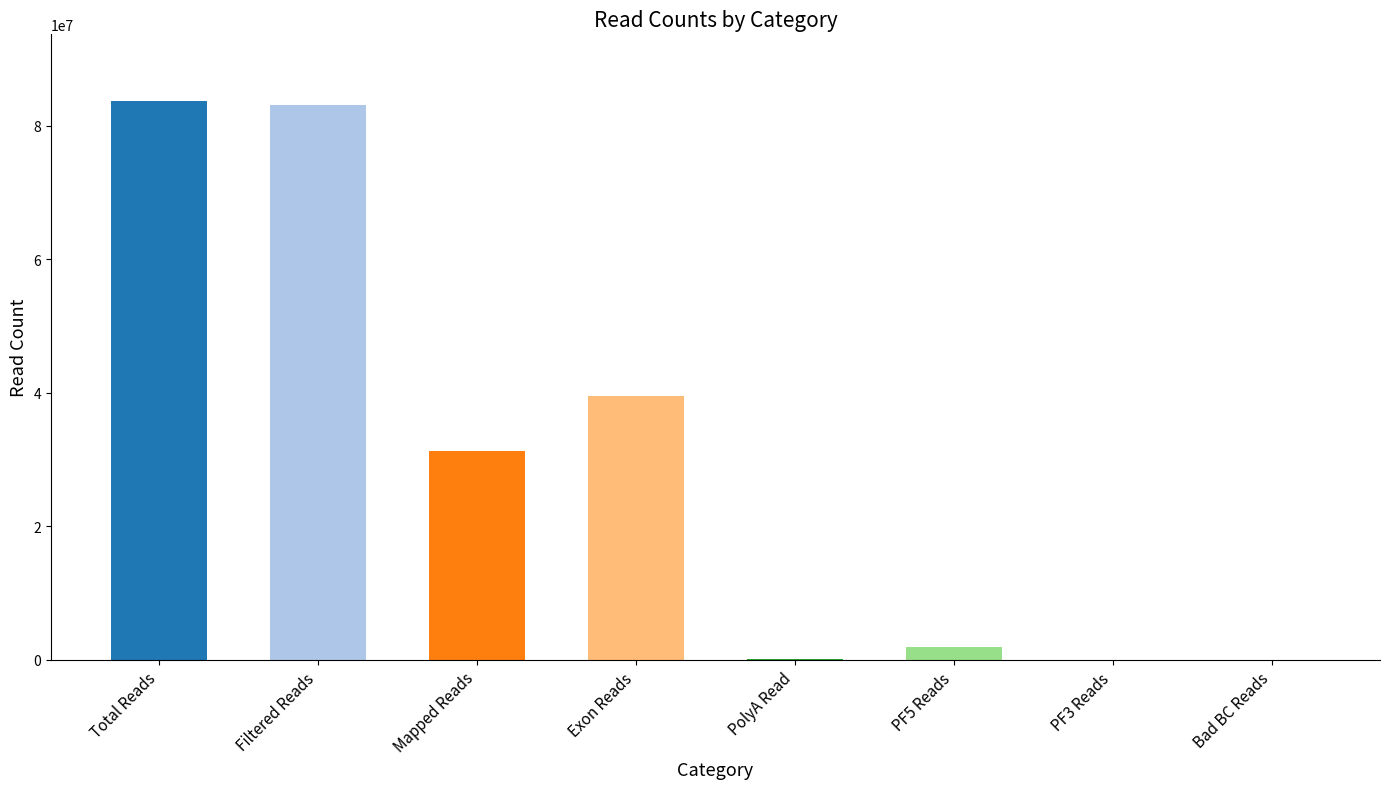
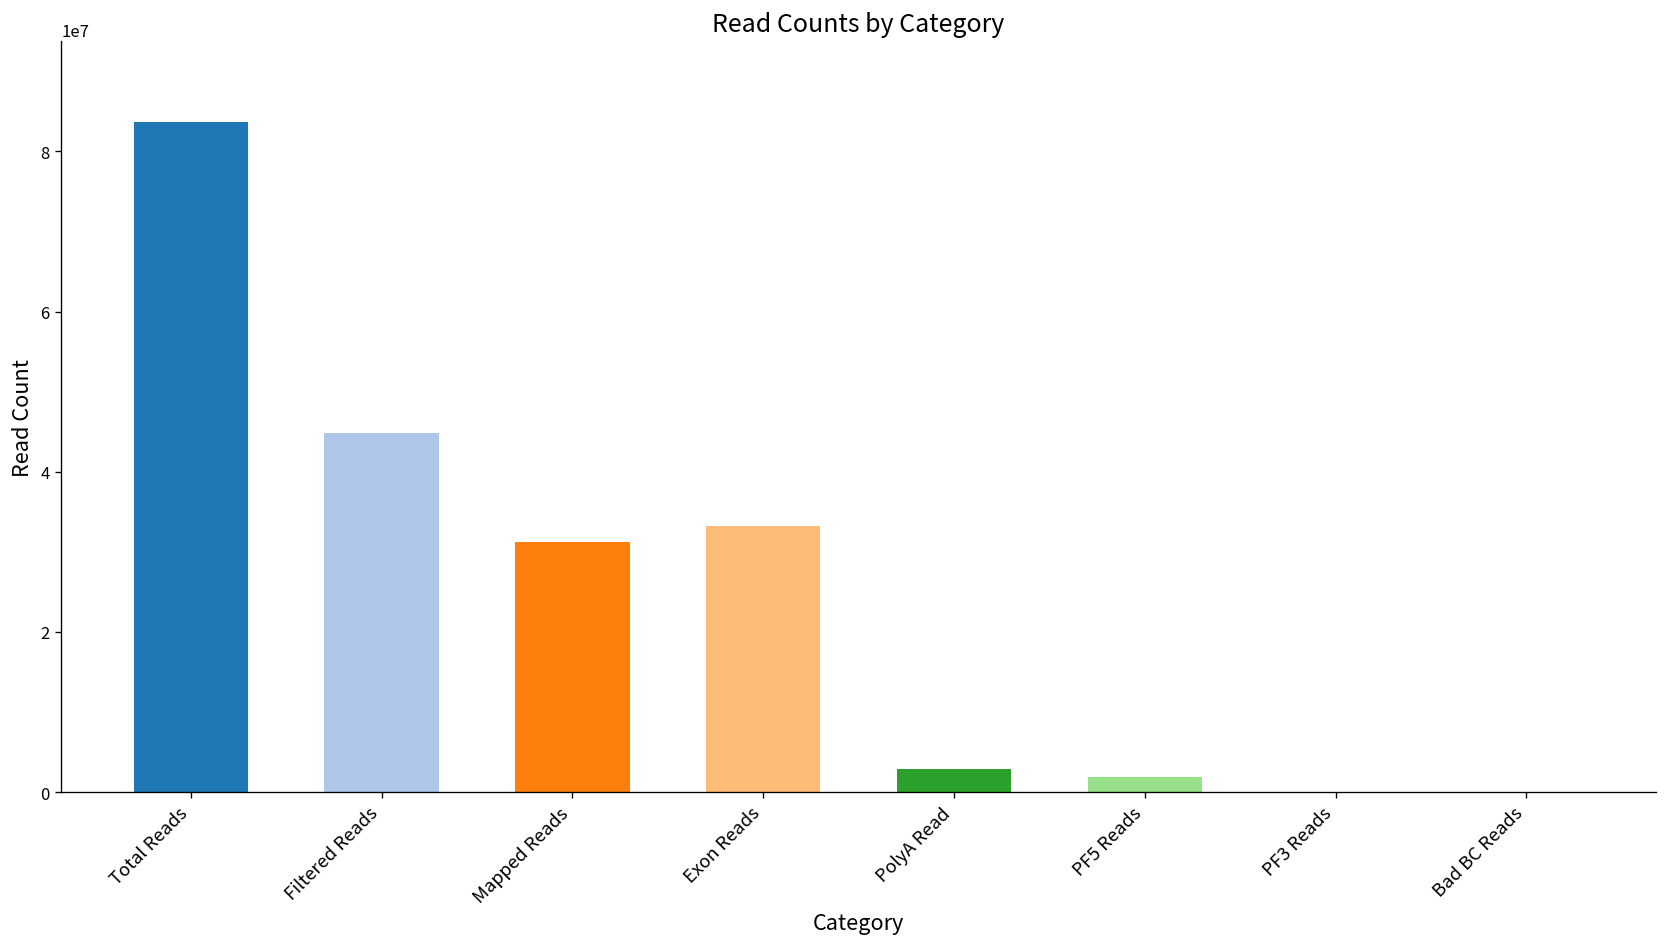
  {
    "Total Reads": 84000000,
-   "Filtered Reads": 83000000,
+   "Filtered Reads": 45000000,
    "Mapped Reads": 31000000,
-   "Exon Reads": 40000000,
-   "PolyA Read": 0,
+   "Exon Reads": 33000000,
+   "PolyA Read": 3000000,
    "PF5 Reads": 2000000,
    "Bad BC Reads": 0
  }
